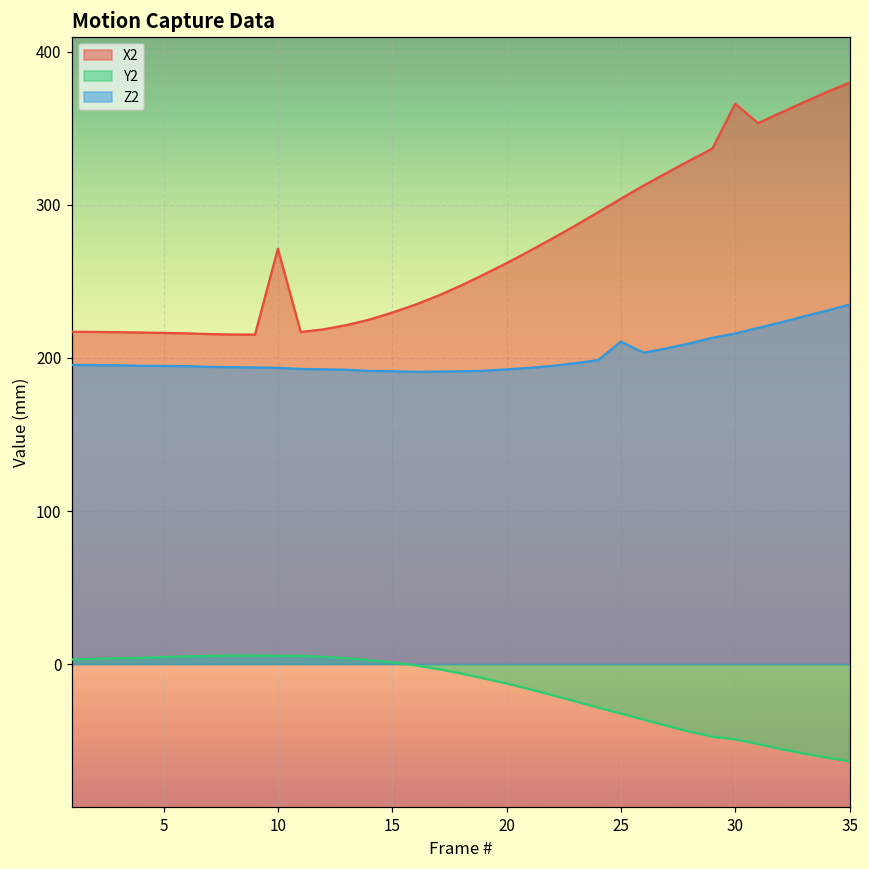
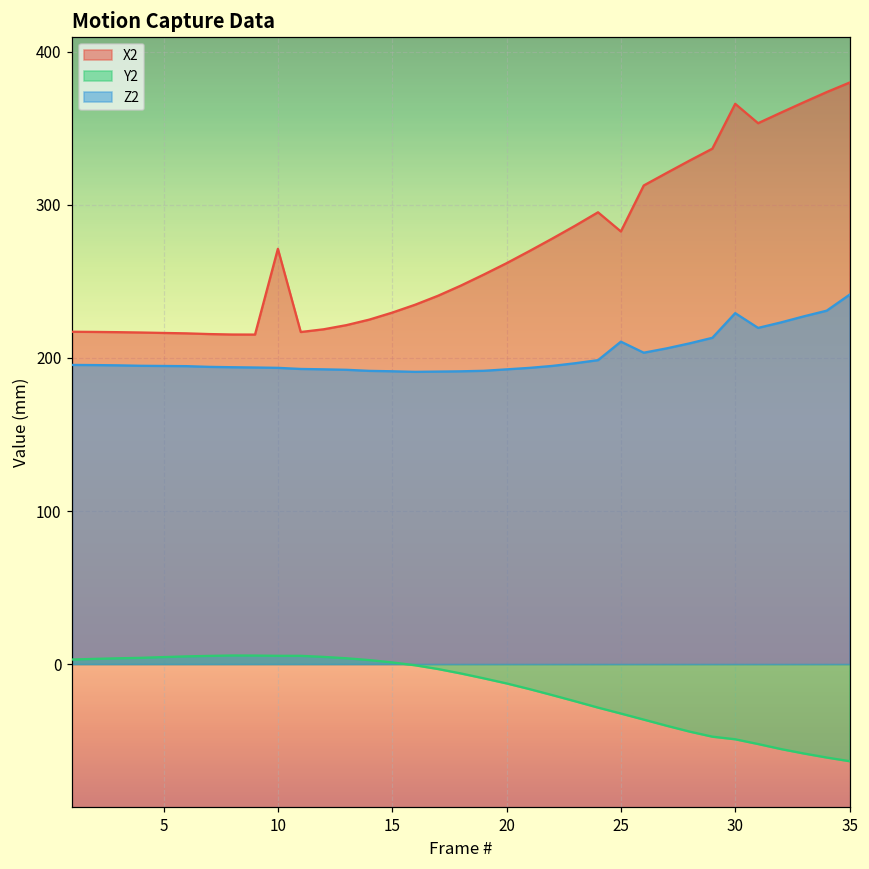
  {
    "X2": {
      "5": 216,
      "10": 271,
      "15": 230,
      "20": 262,
-     "25": 304,
+     "25": 283,
      "30": 366,
      "35": 380
    },
    "Z2": {
      "5": 195,
      "10": 194,
      "15": 191,
      "20": 193,
      "25": 211,
-     "30": 216,
-     "35": 235
+     "30": 229,
+     "35": 241
    }
  }
